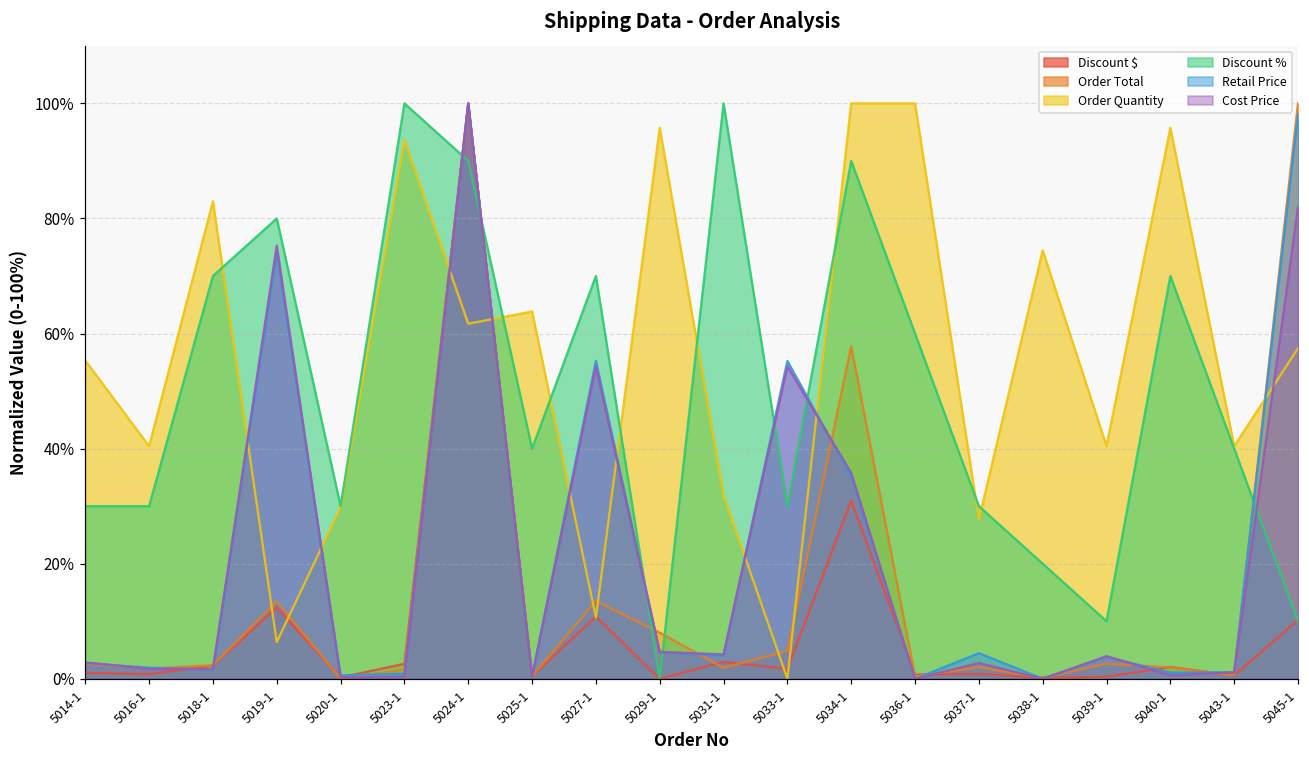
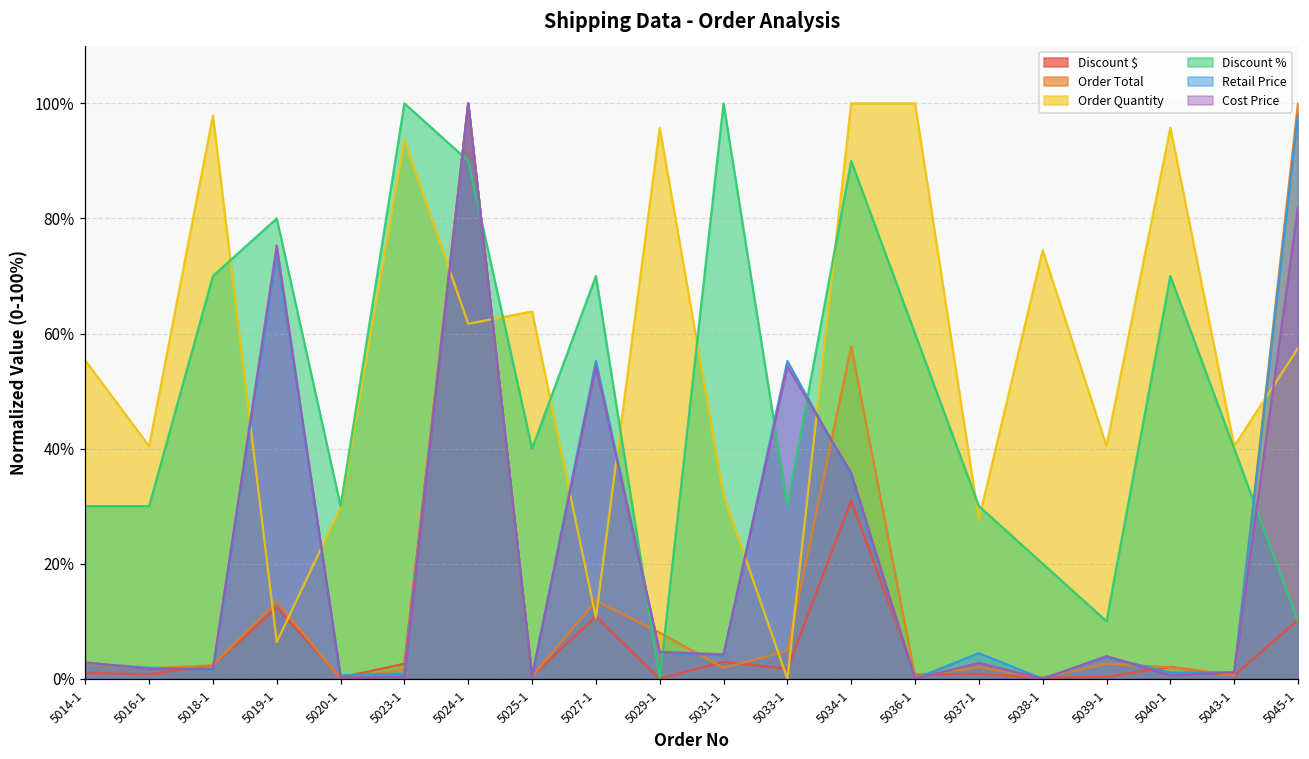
  {
    "Order Quantity": {
      "5014-1": "55%",
      "5016-1": "40%",
-     "5018-1": "83%",
+     "5018-1": "98%",
      "5019-1": "6%",
      "5023-1": "94%",
      "5024-1": "62%",
      "5025-1": "64%",
      "5029-1": "96%",
      "5031-1": "32%",
      "5033-1": "0%",
      "5034-1": "100%",
      "5036-1": "100%",
      "5037-1": "28%",
      "5038-1": "74%",
      "5039-1": "40%",
      "5040-1": "96%",
      "5045-1": "57%"
    },
    "Discount %": {
      "5014-1": "30%",
      "5016-1": "30%",
      "5018-1": "70%",
      "5019-1": "80%",
      "5023-1": "100%",
      "5024-1": "90%",
      "5025-1": "40%",
      "5027-1": "70%",
      "5031-1": "100%",
      "5033-1": "30%",
      "5034-1": "90%",
      "5036-1": "60%",
      "5037-1": "30%",
      "5038-1": "20%",
      "5039-1": "10%",
      "5040-1": "70%"
    },
    "Retail Price": {
      "5019-1": "74%",
      "5023-1": "1%",
      "5027-1": "55%",
      "5033-1": "55%",
      "5034-1": "35%",
      "5037-1": "4%",
      "5045-1": "98%"
    },
    "Cost Price": {
      "5019-1": "75%",
      "5023-1": "0%",
      "5027-1": "54%",
      "5033-1": "54%",
      "5034-1": "36%",
      "5037-1": "3%",
      "5045-1": "82%"
    }
  }
